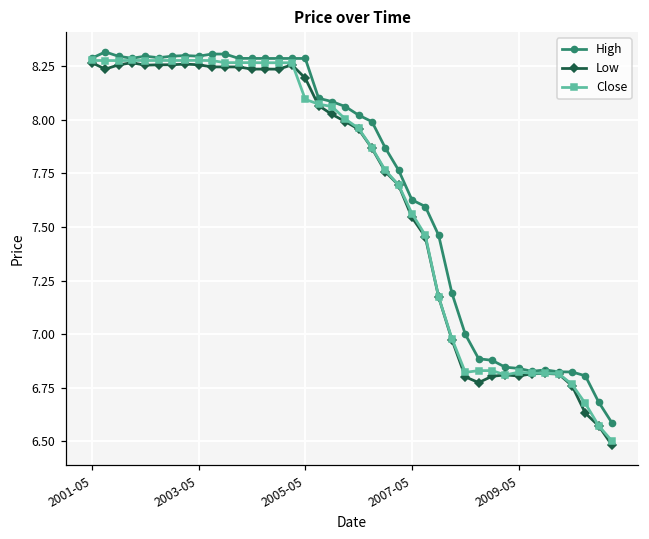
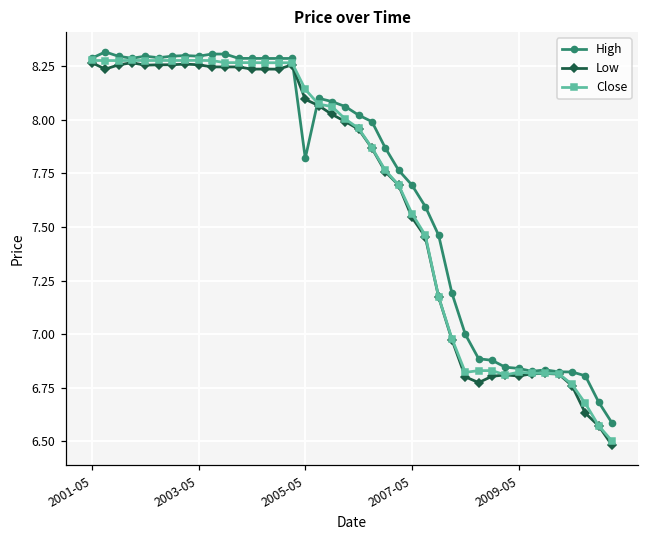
  {
    "High": {
      "2003-05": 8.30,
-     "2005-05": 8.29,
-     "2007-05": 7.63,
+     "2005-05": 7.82,
+     "2007-05": 7.70,
      "2009-05": 6.84
    },
    "Low": {
      "2003-05": 8.26,
-     "2005-05": 8.19,
+     "2005-05": 8.10,
      "2007-05": 7.54,
      "2009-05": 6.80
    },
    "Close": {
      "2003-05": 8.28,
-     "2005-05": 8.10,
+     "2005-05": 8.14,
      "2007-05": 7.56,
      "2009-05": 6.82
    }
  }
